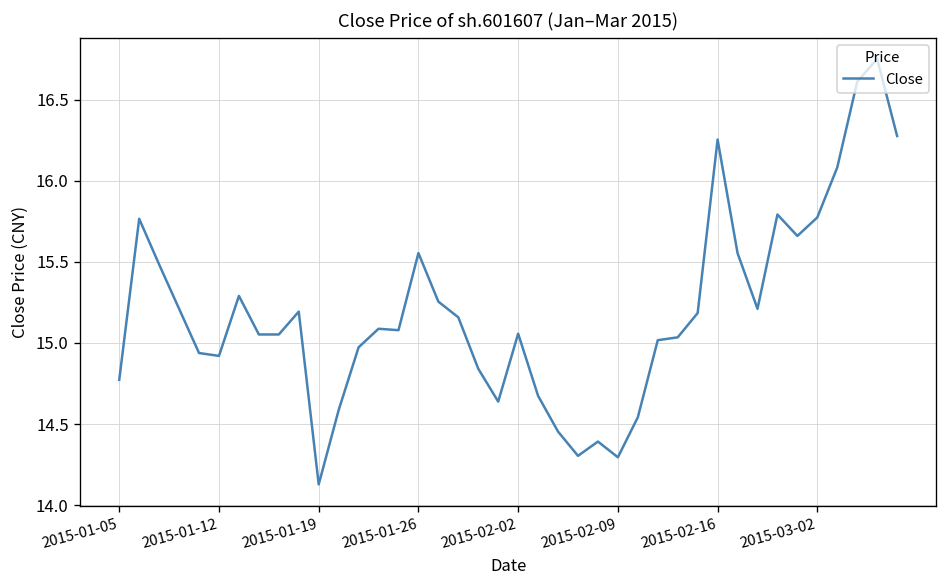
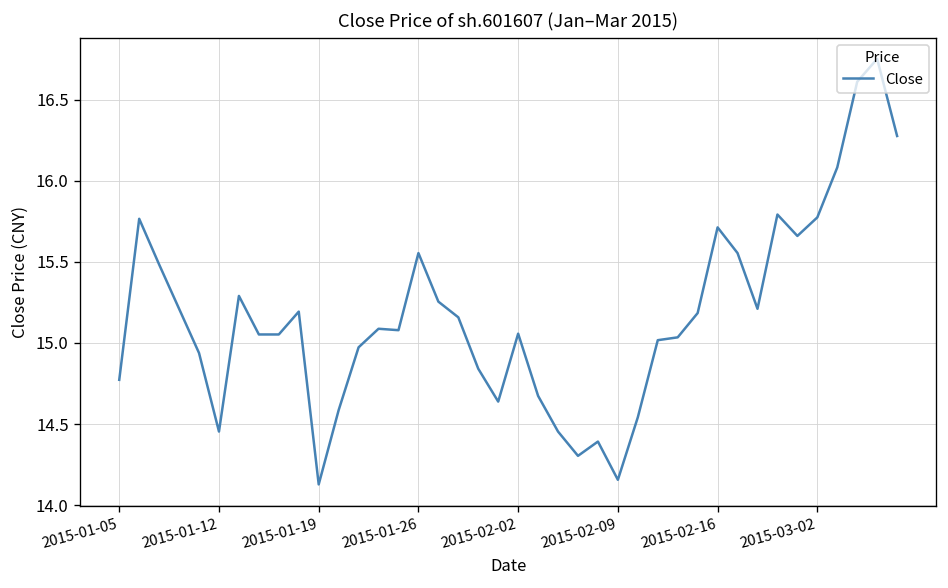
  {
    "2015-01-05": 14.77,
-   "2015-01-12": 14.92,
+   "2015-01-12": 14.45,
    "2015-01-19": 14.13,
    "2015-01-26": 15.55,
    "2015-02-02": 15.06,
-   "2015-02-09": 14.30,
-   "2015-02-16": 16.26,
+   "2015-02-09": 14.16,
+   "2015-02-16": 15.71,
    "2015-03-02": 15.77
  }
